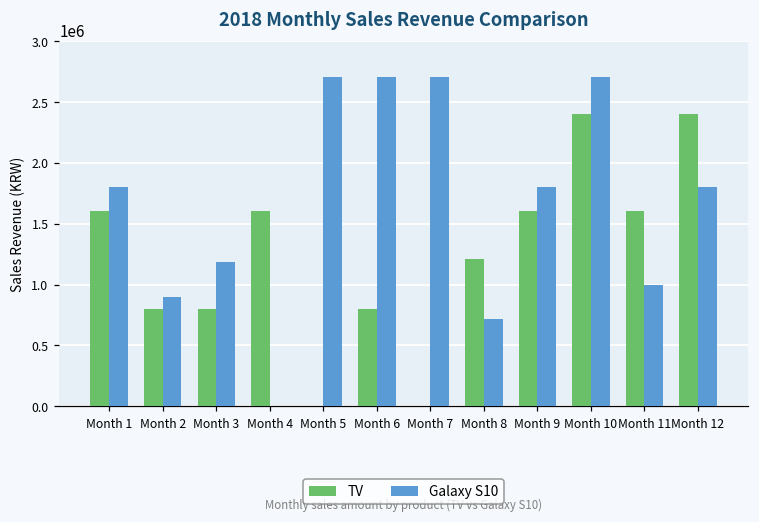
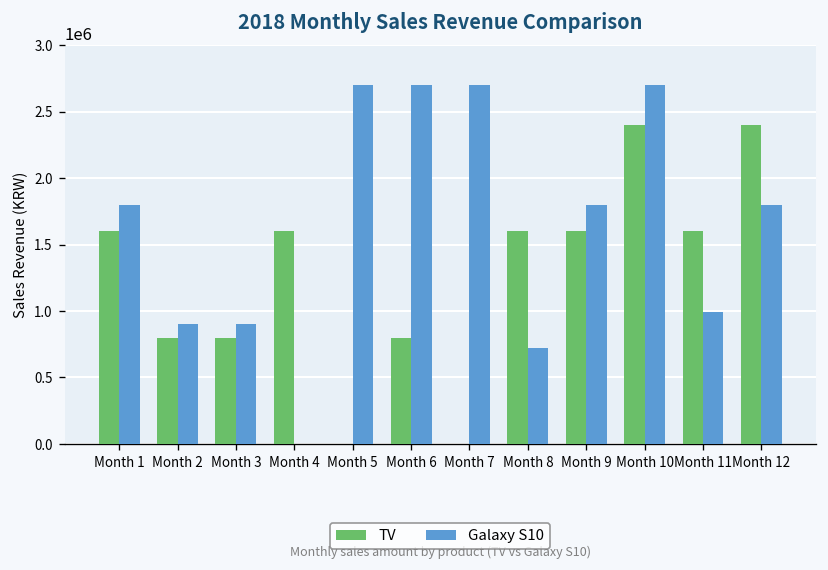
  {
    "TV": {
      "Month 1": 1600000,
      "Month 2": 800000,
      "Month 3": 800000,
      "Month 4": 1600000,
      "Month 5": 0,
      "Month 6": 800000,
      "Month 7": 0,
-     "Month 8": 1210000,
+     "Month 8": 1600000,
      "Month 9": 1600000,
      "Month 10": 2400000,
      "Month 11": 1600000,
      "Month 12": 2400000
    },
    "Galaxy S10": {
      "Month 1": 1800000,
      "Month 2": 900000,
-     "Month 3": 1180000,
+     "Month 3": 900000,
      "Month 4": 0,
      "Month 5": 2700000,
      "Month 6": 2700000,
      "Month 7": 2700000,
      "Month 8": 720000,
      "Month 9": 1800000,
      "Month 10": 2700000,
      "Month 11": 990000,
      "Month 12": 1800000
    }
  }
